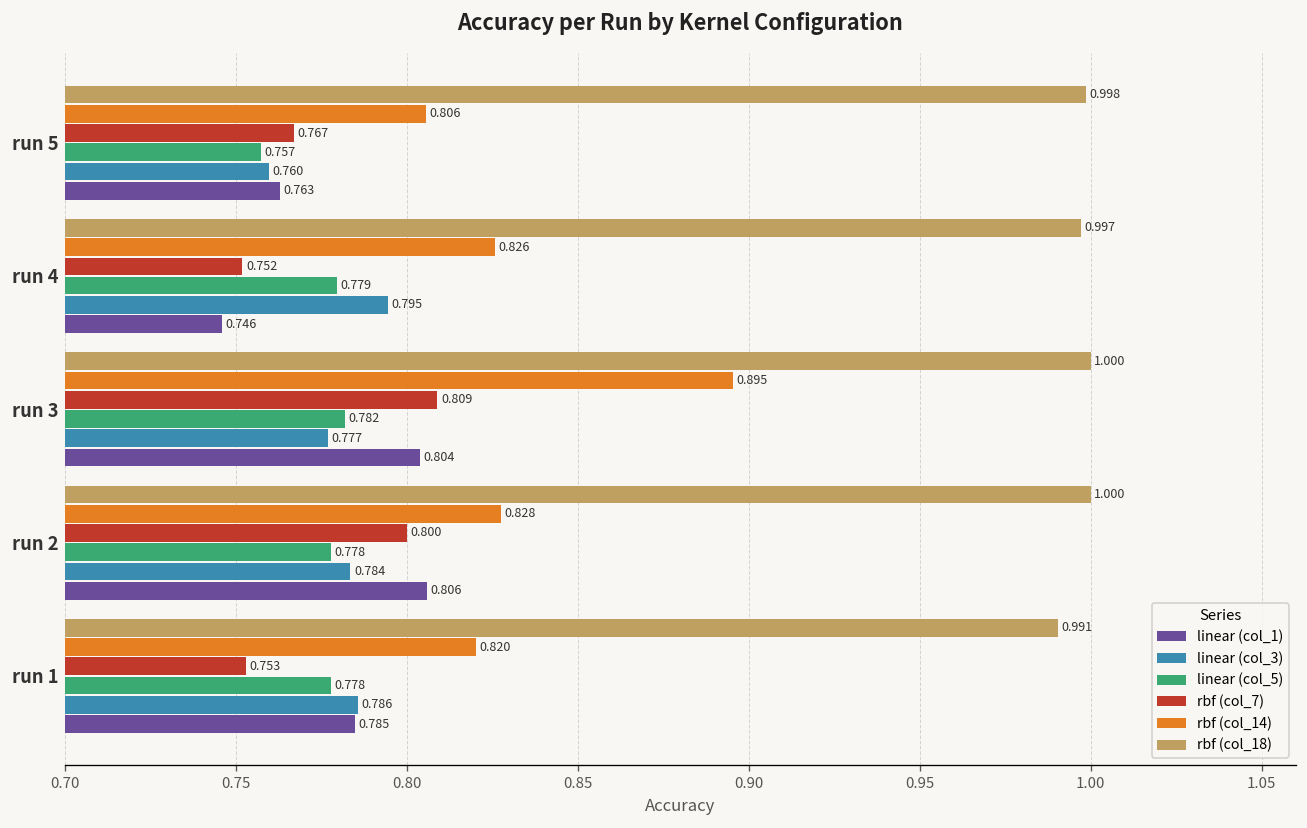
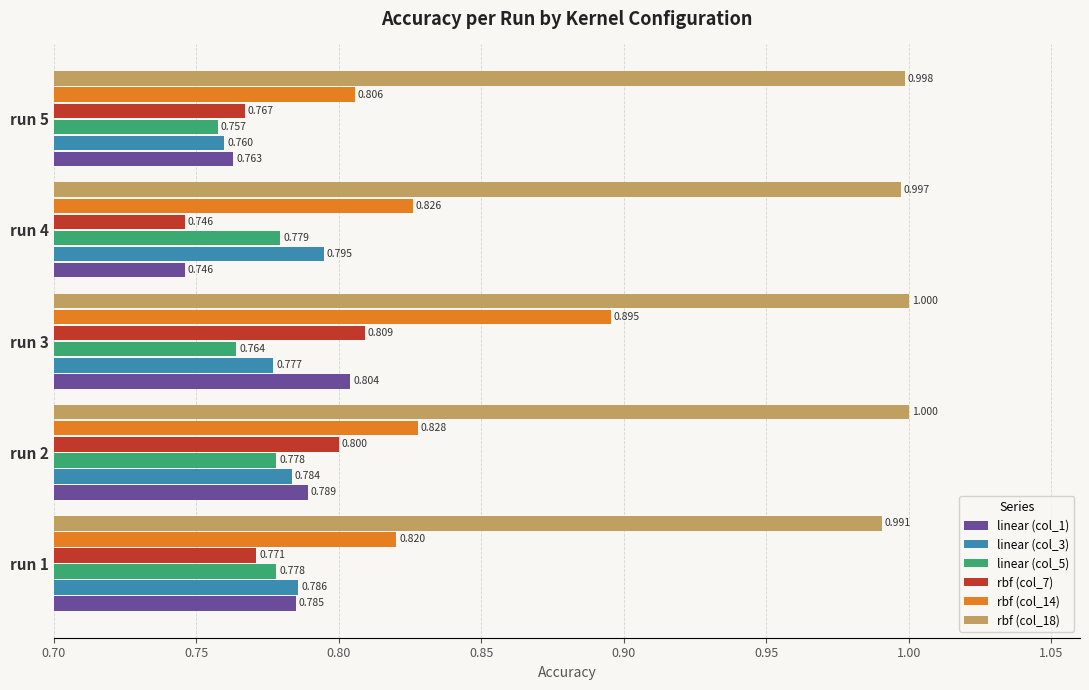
  {
    "linear (col_1)": {
      "run 5": 0.763,
      "run 4": 0.746,
      "run 3": 0.804,
-     "run 2": 0.806,
+     "run 2": 0.789,
      "run 1": 0.785
    },
    "linear (col_3)": {
      "run 5": 0.760,
      "run 4": 0.795,
      "run 3": 0.777,
      "run 2": 0.784,
      "run 1": 0.786
    },
    "linear (col_5)": {
      "run 5": 0.757,
      "run 4": 0.779,
-     "run 3": 0.782,
+     "run 3": 0.764,
      "run 2": 0.778,
      "run 1": 0.778
    },
    "rbf (col_7)": {
      "run 5": 0.767,
-     "run 4": 0.752,
+     "run 4": 0.746,
      "run 3": 0.809,
      "run 2": 0.800,
-     "run 1": 0.753
+     "run 1": 0.771
    },
    "rbf (col_14)": {
      "run 5": 0.806,
      "run 4": 0.826,
      "run 3": 0.895,
      "run 2": 0.828,
      "run 1": 0.820
    },
    "rbf (col_18)": {
      "run 5": 0.998,
      "run 4": 0.997,
      "run 3": 1.000,
      "run 2": 1.000,
      "run 1": 0.991
    }
  }
